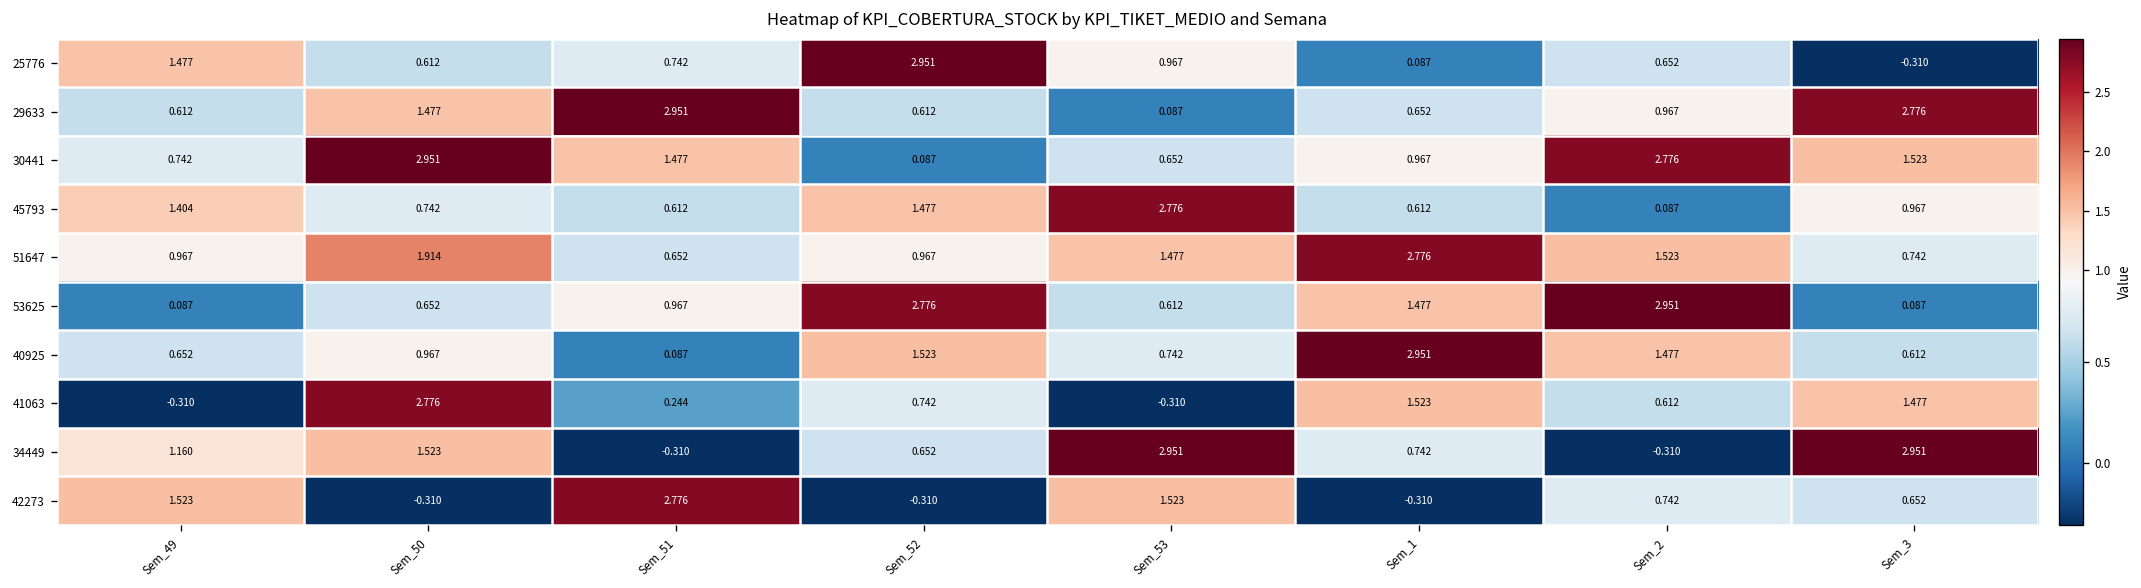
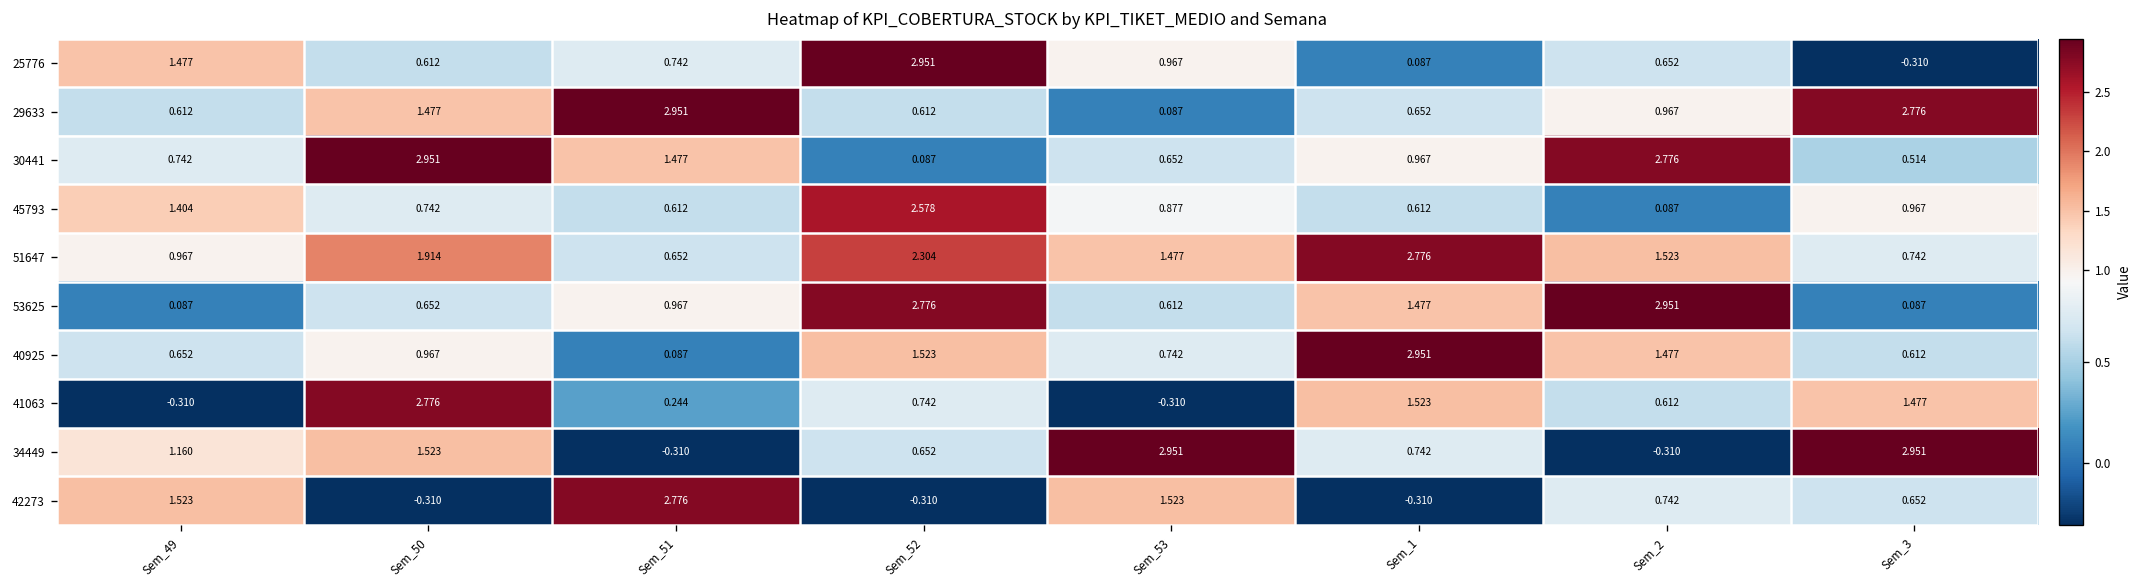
  {
    "25776": {
      "Sem_49": 1.477,
      "Sem_50": 0.612,
      "Sem_51": 0.742,
      "Sem_52": 2.951,
      "Sem_53": 0.967,
      "Sem_1": 0.087,
      "Sem_2": 0.652,
      "Sem_3": -0.310
    },
    "29633": {
      "Sem_49": 0.612,
      "Sem_50": 1.477,
      "Sem_51": 2.951,
      "Sem_52": 0.612,
      "Sem_53": 0.087,
      "Sem_1": 0.652,
      "Sem_2": 0.967,
      "Sem_3": 2.776
    },
    "30441": {
      "Sem_49": 0.742,
      "Sem_50": 2.951,
      "Sem_51": 1.477,
      "Sem_52": 0.087,
      "Sem_53": 0.652,
      "Sem_1": 0.967,
      "Sem_2": 2.776,
-     "Sem_3": 1.523
+     "Sem_3": 0.514
    },
    "45793": {
      "Sem_49": 1.404,
      "Sem_50": 0.742,
      "Sem_51": 0.612,
-     "Sem_52": 1.477,
-     "Sem_53": 2.776,
+     "Sem_52": 2.578,
+     "Sem_53": 0.877,
      "Sem_1": 0.612,
      "Sem_2": 0.087,
      "Sem_3": 0.967
    },
    "51647": {
      "Sem_49": 0.967,
      "Sem_50": 1.914,
      "Sem_51": 0.652,
-     "Sem_52": 0.967,
+     "Sem_52": 2.304,
      "Sem_53": 1.477,
      "Sem_1": 2.776,
      "Sem_2": 1.523,
      "Sem_3": 0.742
    },
    "53625": {
      "Sem_49": 0.087,
      "Sem_50": 0.652,
      "Sem_51": 0.967,
      "Sem_52": 2.776,
      "Sem_53": 0.612,
      "Sem_1": 1.477,
      "Sem_2": 2.951,
      "Sem_3": 0.087
    },
    "40925": {
      "Sem_49": 0.652,
      "Sem_50": 0.967,
      "Sem_51": 0.087,
      "Sem_52": 1.523,
      "Sem_53": 0.742,
      "Sem_1": 2.951,
      "Sem_2": 1.477,
      "Sem_3": 0.612
    },
    "41063": {
      "Sem_49": -0.310,
      "Sem_50": 2.776,
      "Sem_51": 0.244,
      "Sem_52": 0.742,
      "Sem_53": -0.310,
      "Sem_1": 1.523,
      "Sem_2": 0.612,
      "Sem_3": 1.477
    },
    "34449": {
      "Sem_49": 1.160,
      "Sem_50": 1.523,
      "Sem_51": -0.310,
      "Sem_52": 0.652,
      "Sem_53": 2.951,
      "Sem_1": 0.742,
      "Sem_2": -0.310,
      "Sem_3": 2.951
    },
    "42273": {
      "Sem_49": 1.523,
      "Sem_50": -0.310,
      "Sem_51": 2.776,
      "Sem_52": -0.310,
      "Sem_53": 1.523,
      "Sem_1": -0.310,
      "Sem_2": 0.742,
      "Sem_3": 0.652
    }
  }
